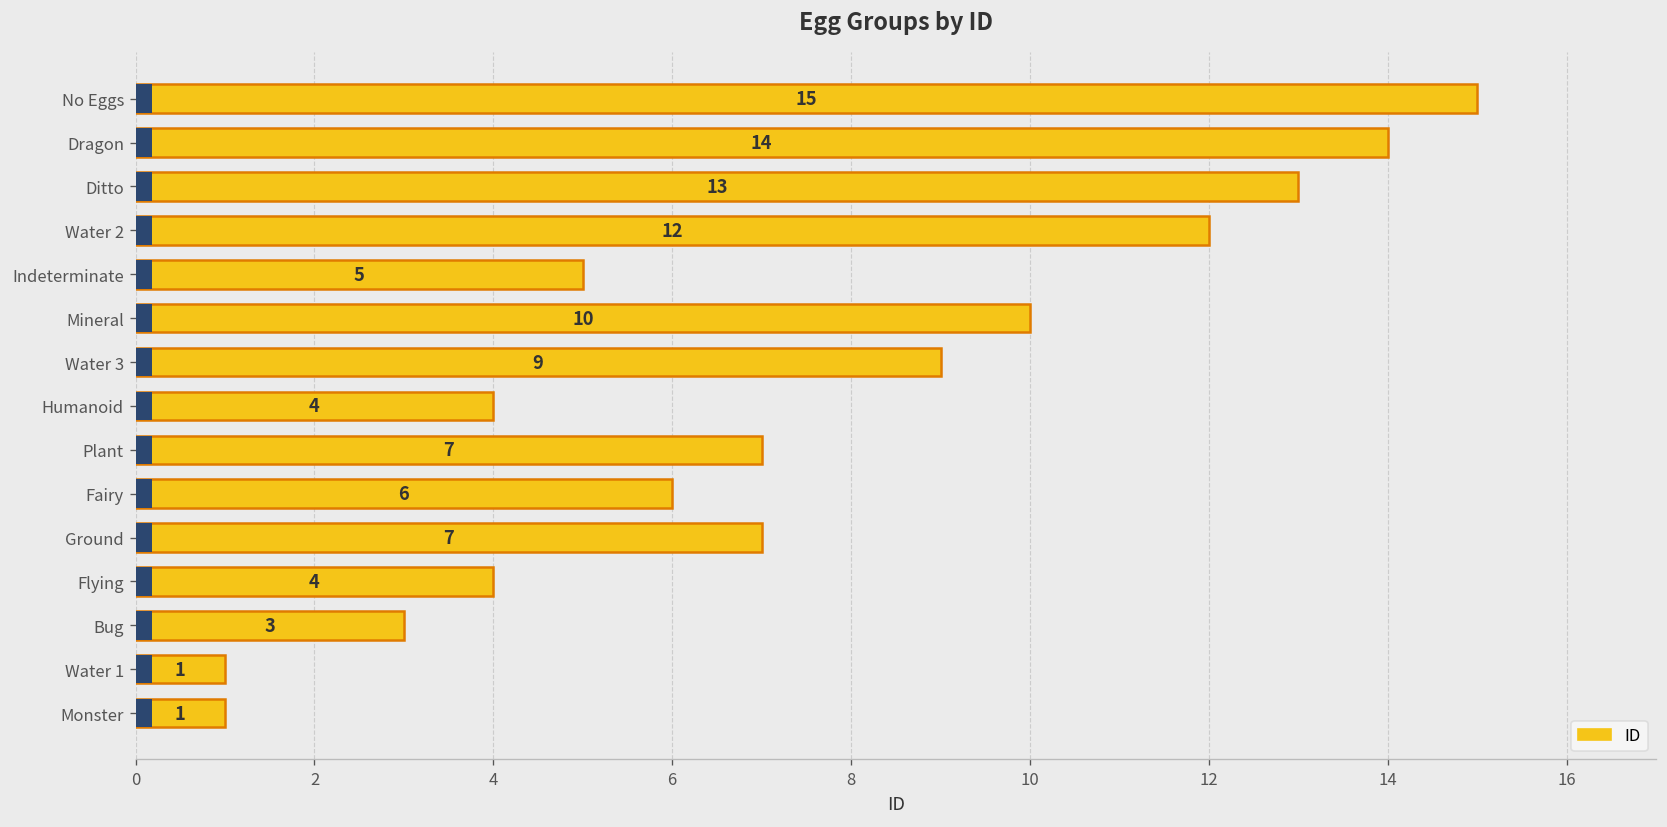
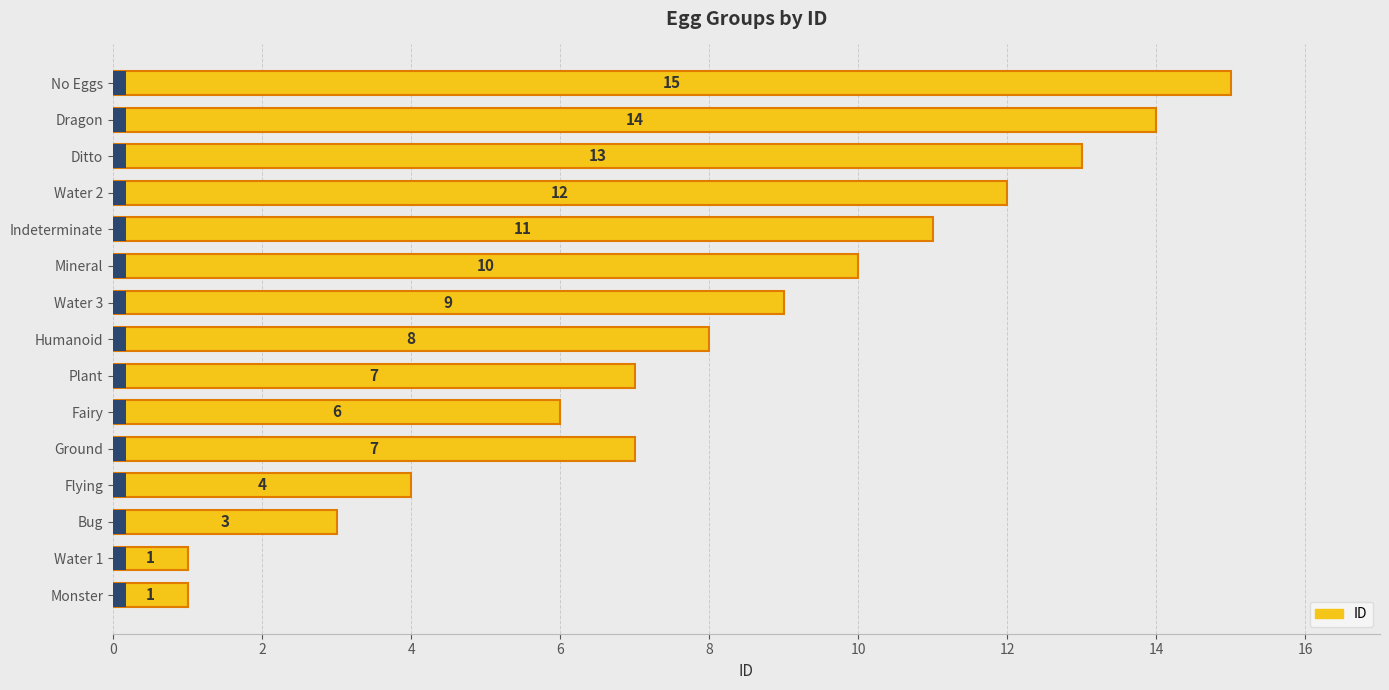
  {
    "No Eggs": 15,
    "Dragon": 14,
    "Ditto": 13,
    "Water 2": 12,
-   "Indeterminate": 5,
+   "Indeterminate": 11,
    "Mineral": 10,
    "Water 3": 9,
-   "Humanoid": 4,
+   "Humanoid": 8,
    "Plant": 7,
    "Fairy": 6,
    "Ground": 7,
    "Flying": 4,
    "Bug": 3,
    "Water 1": 1,
    "Monster": 1
  }
